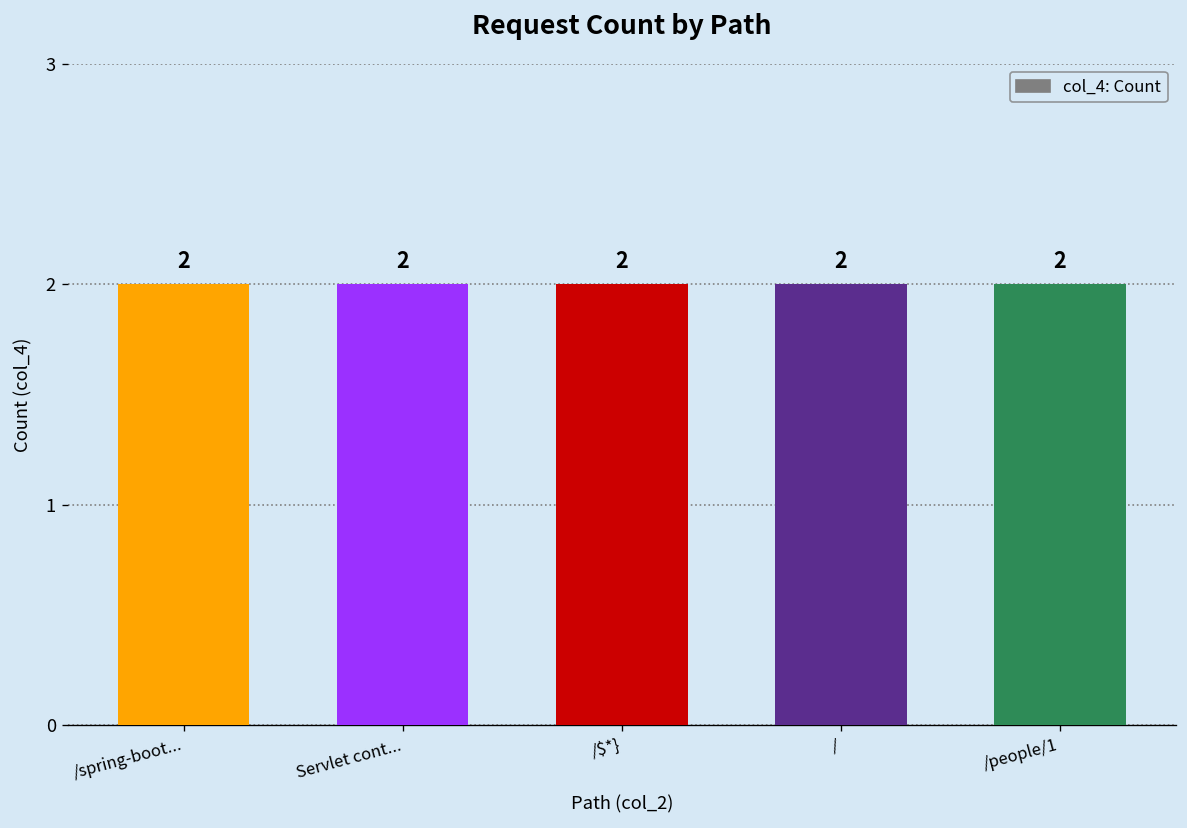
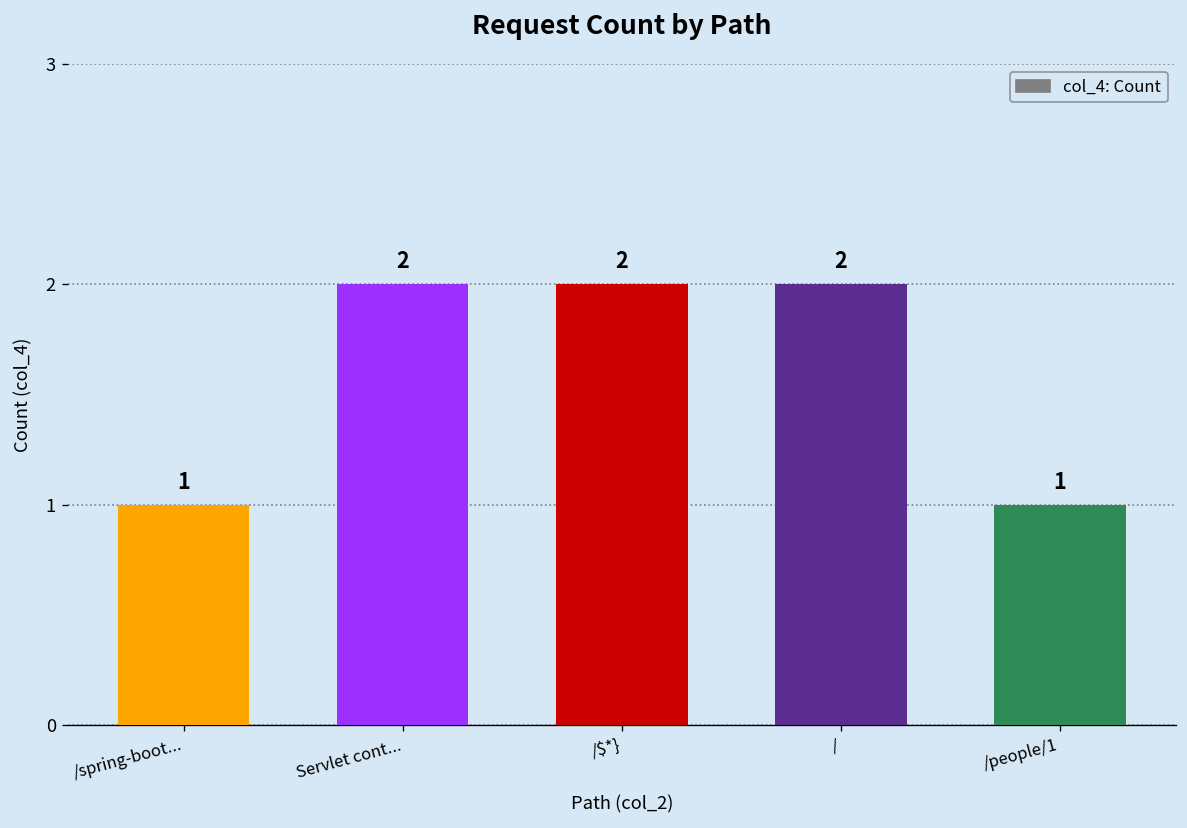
  {
-   "/spring-boot...": 2,
+   "/spring-boot...": 1,
    "Servlet cont...": 2,
    "/$*}": 2,
    "/": 2,
-   "/people/1": 2
+   "/people/1": 1
  }
